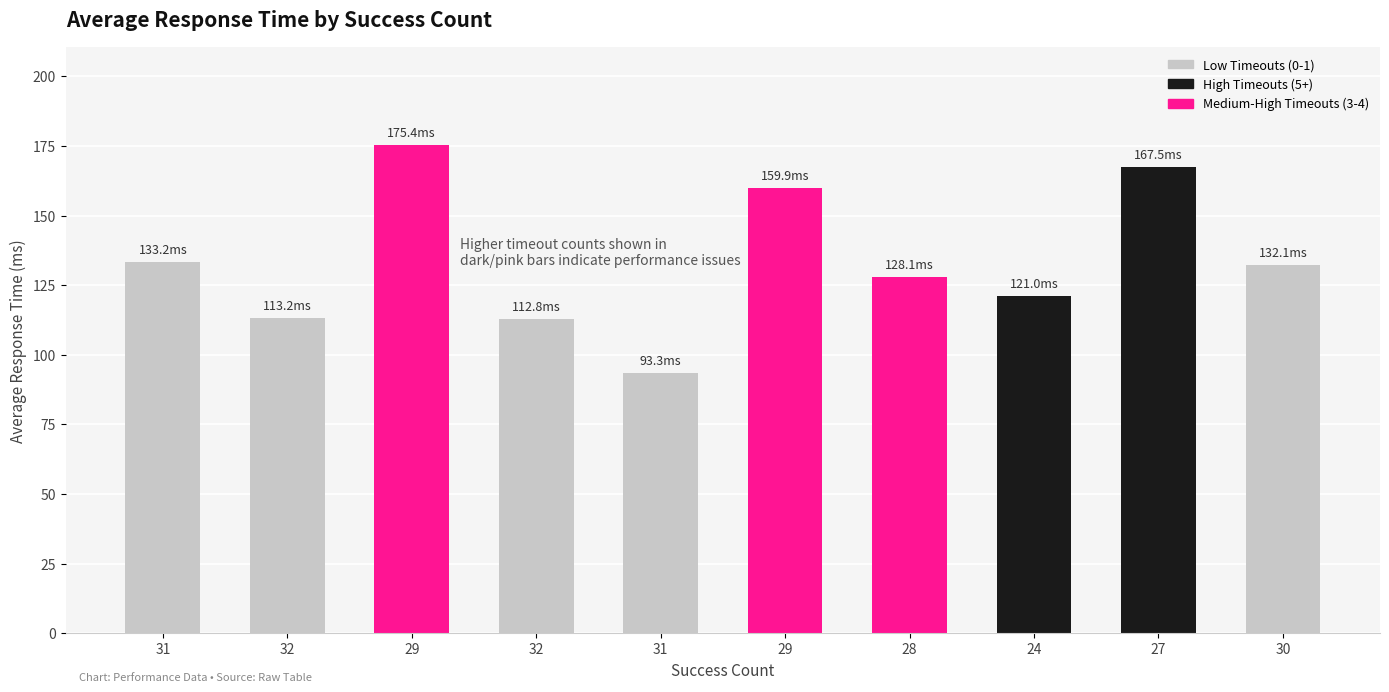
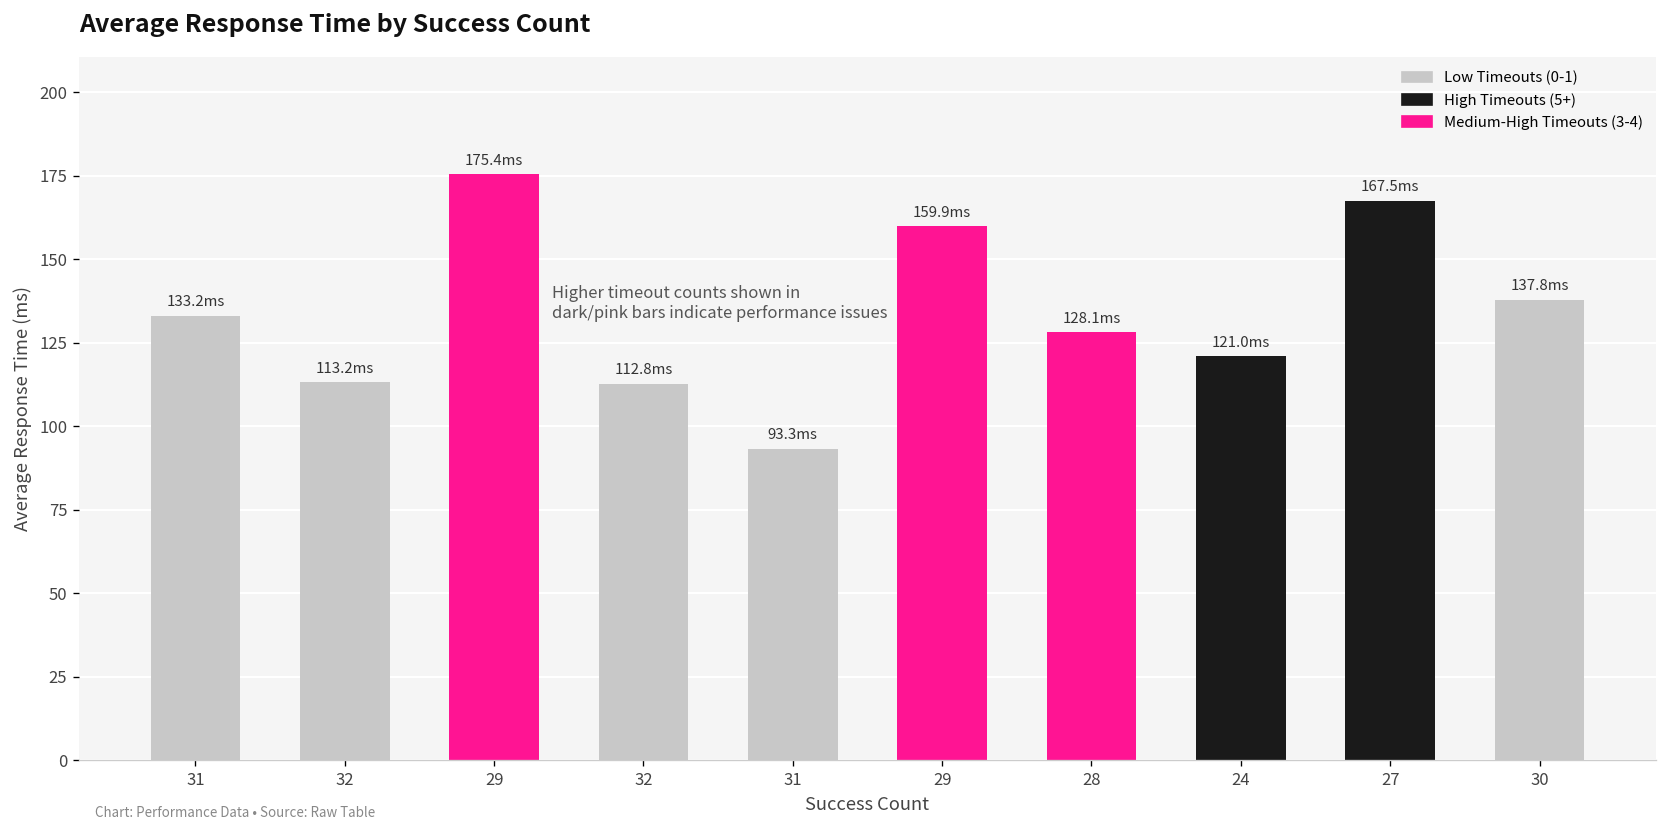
  {
    "28": 128.1,
    "24": 121.0,
    "27": 167.5,
-   "30": 132.1
+   "30": 137.8
  }
